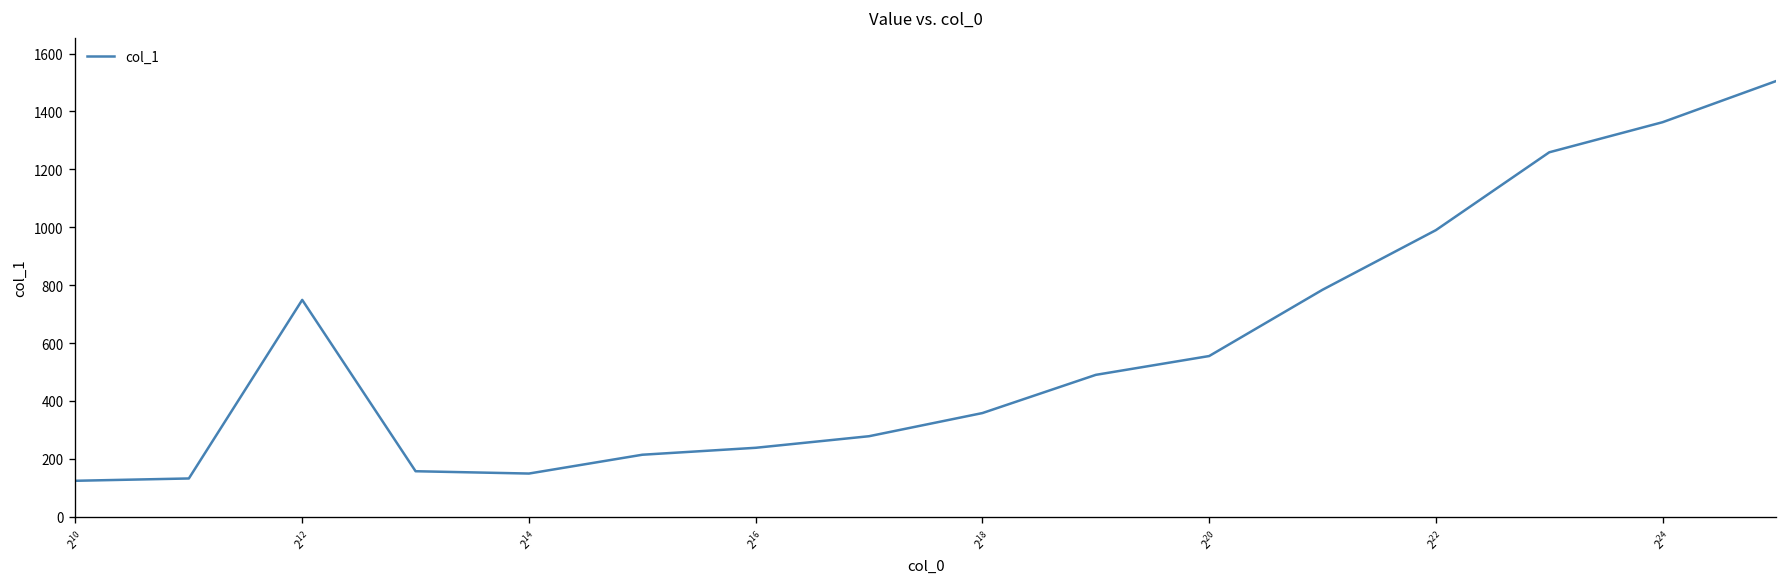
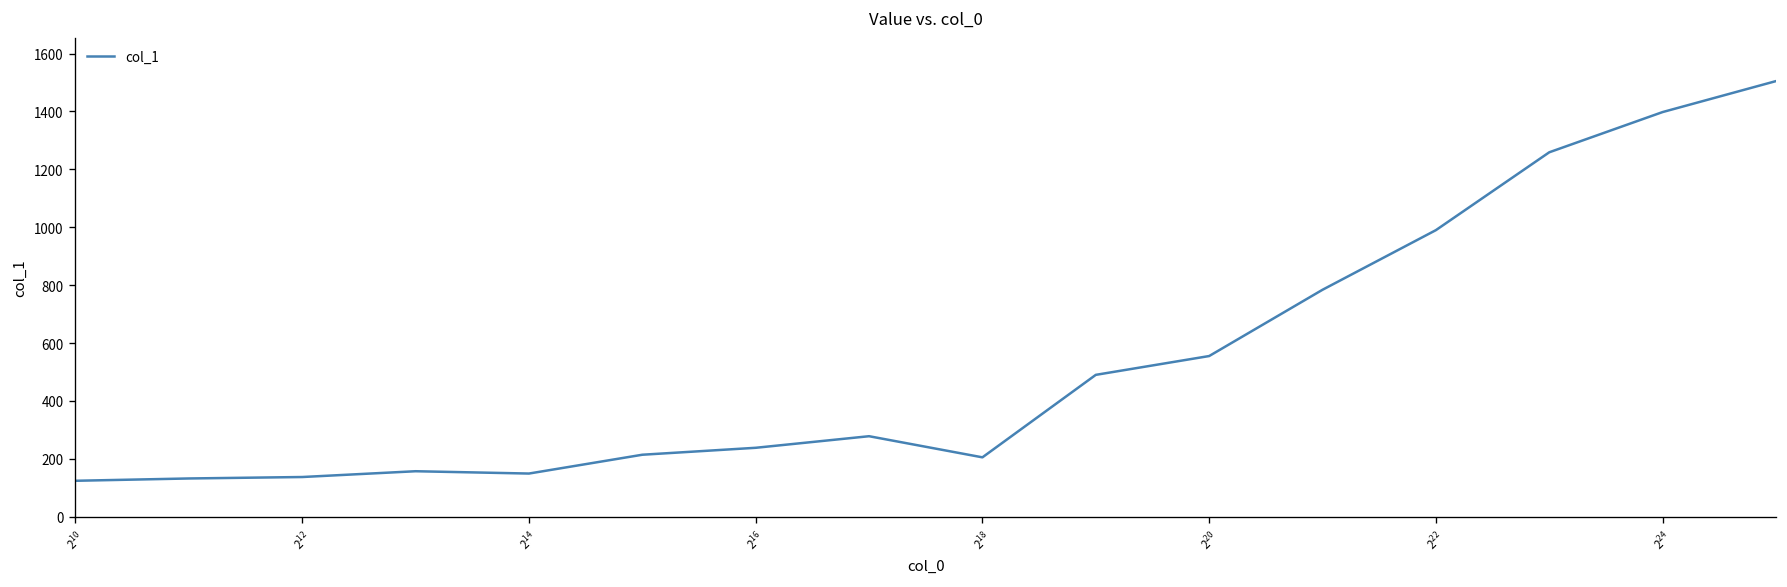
  {
    "2^10": 120,
-   "2^12": 750,
+   "2^12": 140,
    "2^14": 150,
    "2^16": 240,
-   "2^18": 360,
+   "2^18": 210,
    "2^20": 560,
    "2^22": 990,
-   "2^24": 1360
+   "2^24": 1400
  }
